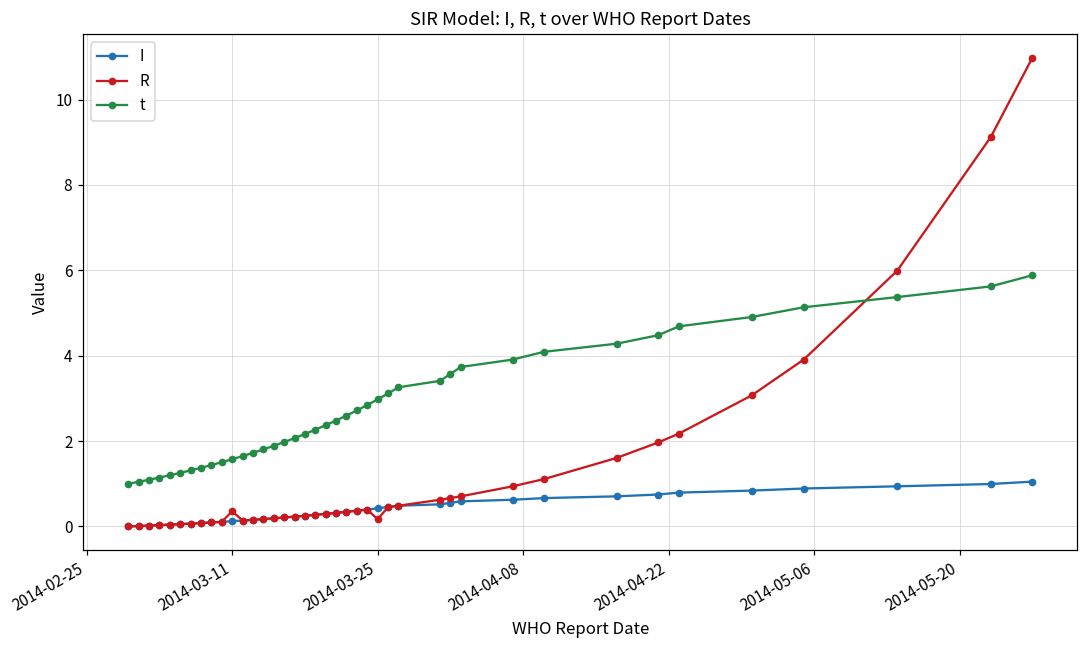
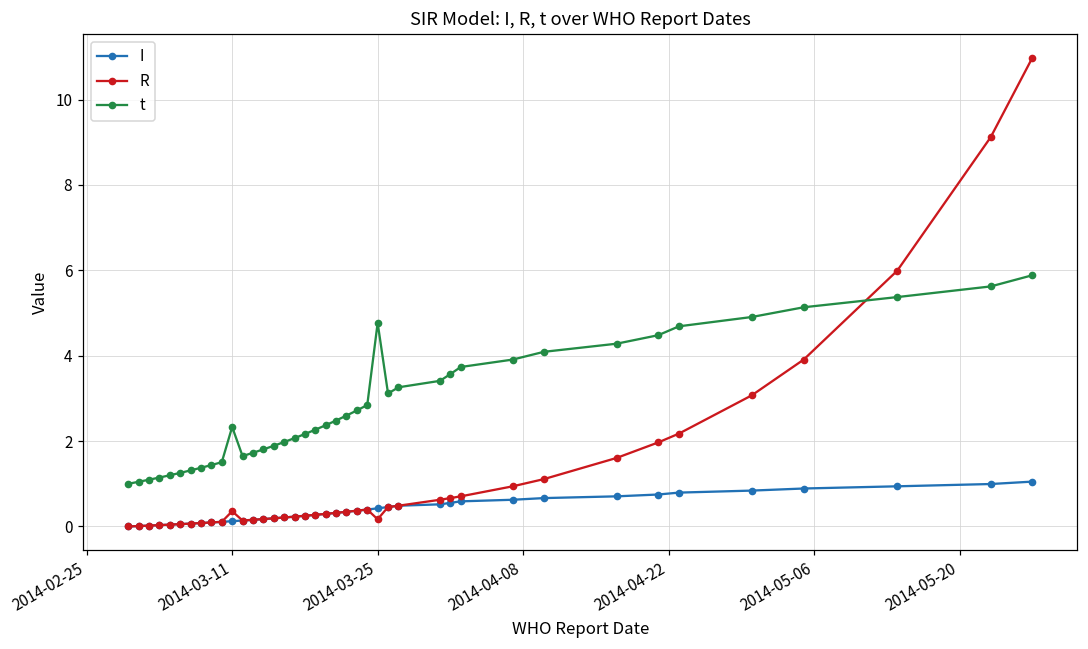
  {
    "I": {
      "2014-03-11": 0.1,
      "2014-03-25": 0.4
    },
    "R": {
      "2014-03-11": 0.4,
      "2014-03-25": 0.2
    },
    "t": {
-     "2014-03-11": 1.6,
-     "2014-03-25": 3.0
+     "2014-03-11": 2.3,
+     "2014-03-25": 4.8
    }
  }
